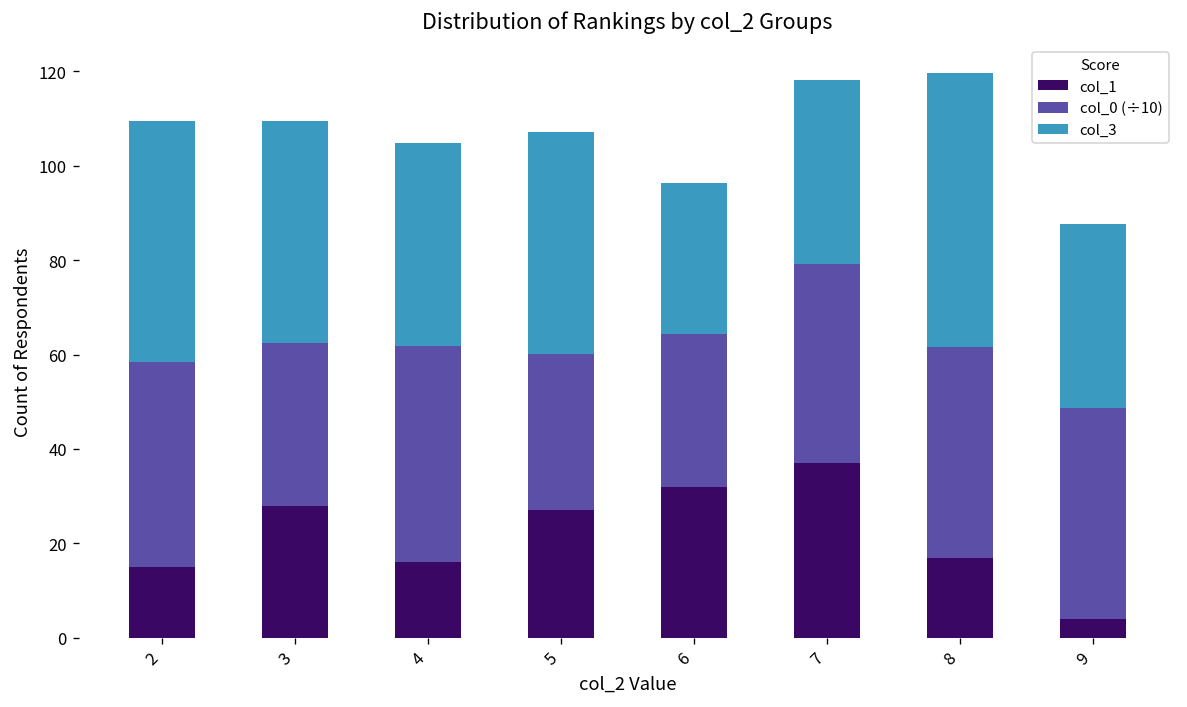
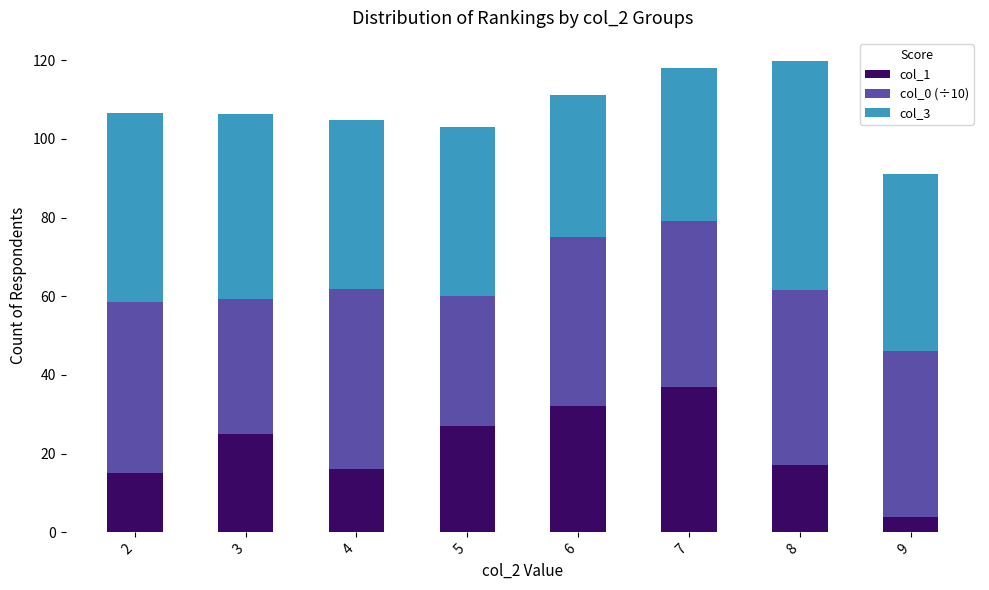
  {
    "col_1": {
      "2": 15,
-     "3": 28,
+     "3": 25,
      "4": 16,
      "5": 27,
      "6": 32,
      "7": 37,
      "8": 17,
      "9": 4
    },
    "col_0 (÷10)": {
      "2": 44,
      "3": 34,
      "4": 46,
      "5": 33,
-     "6": 32,
+     "6": 43,
      "7": 42,
      "8": 45,
-     "9": 45
+     "9": 42
    },
    "col_3": {
-     "2": 51,
+     "2": 48,
      "3": 47,
      "4": 43,
-     "5": 47,
-     "6": 32,
+     "5": 43,
+     "6": 36,
      "7": 39,
      "8": 58,
-     "9": 39
+     "9": 45
    }
  }
